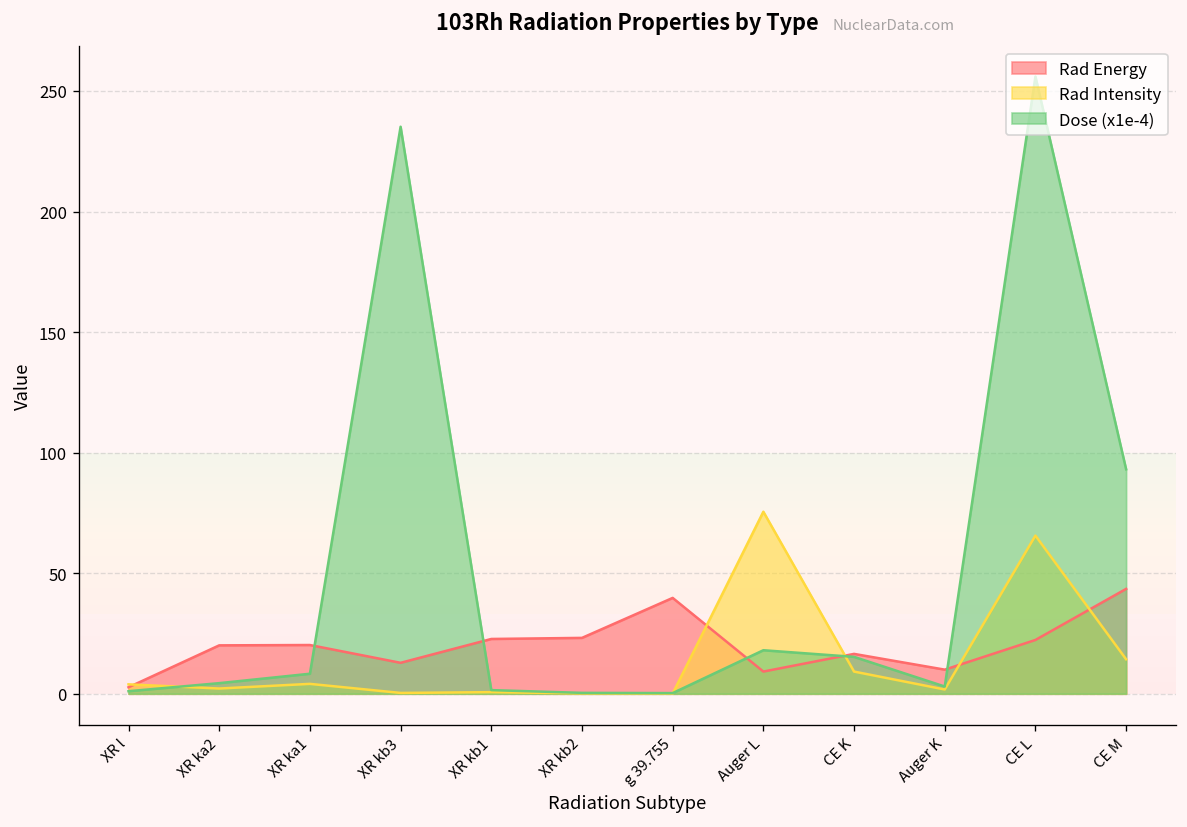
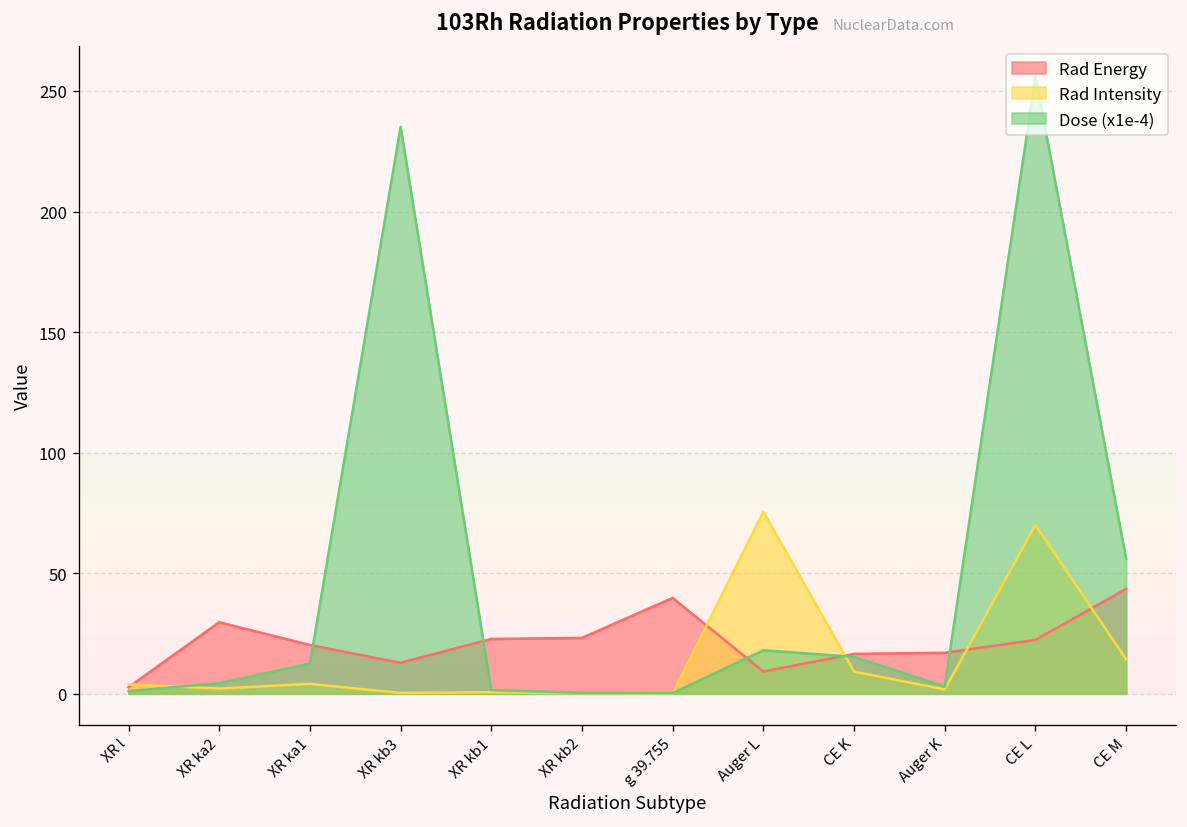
  {
    "Rad Energy": {
-     "XR ka2": 20,
+     "XR ka2": 30,
      "XR ka1": 20,
      "XR kb3": 13,
      "XR kb1": 23,
      "XR kb2": 23,
      "g 39.755": 40,
      "Auger L": 9,
-     "Auger K": 10,
+     "Auger K": 17,
      "CE L": 22,
      "CE M": 43
    },
    "Rad Intensity": {
      "XR ka2": 2,
      "XR ka1": 4,
      "XR kb3": 0,
      "Auger L": 76,
      "CE K": 9,
-     "CE L": 66,
+     "CE L": 70,
      "CE M": 14
    },
    "Dose (x1e-4)": {
      "XR l": 1,
      "XR ka2": 4,
-     "XR ka1": 8,
+     "XR ka1": 13,
      "XR kb3": 235,
      "Auger L": 18,
-     "CE M": 93
+     "CE M": 56
    }
  }
